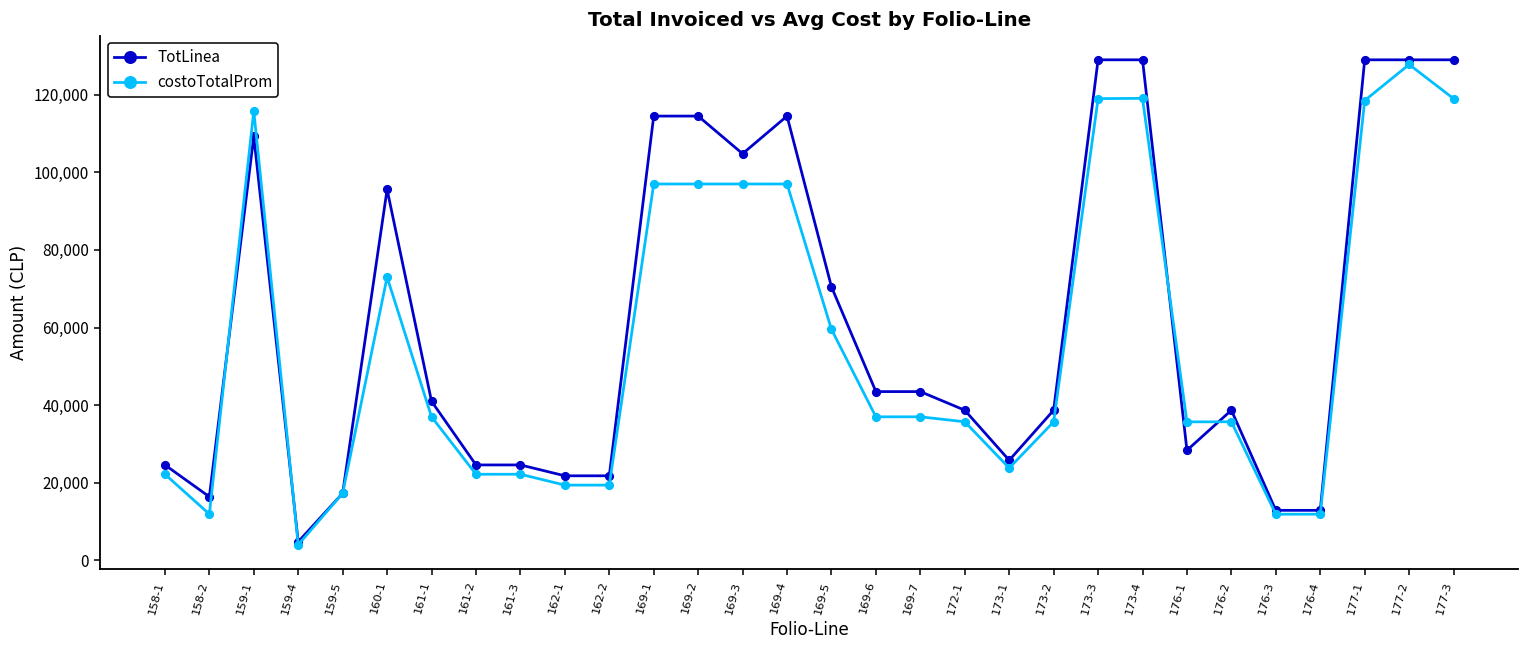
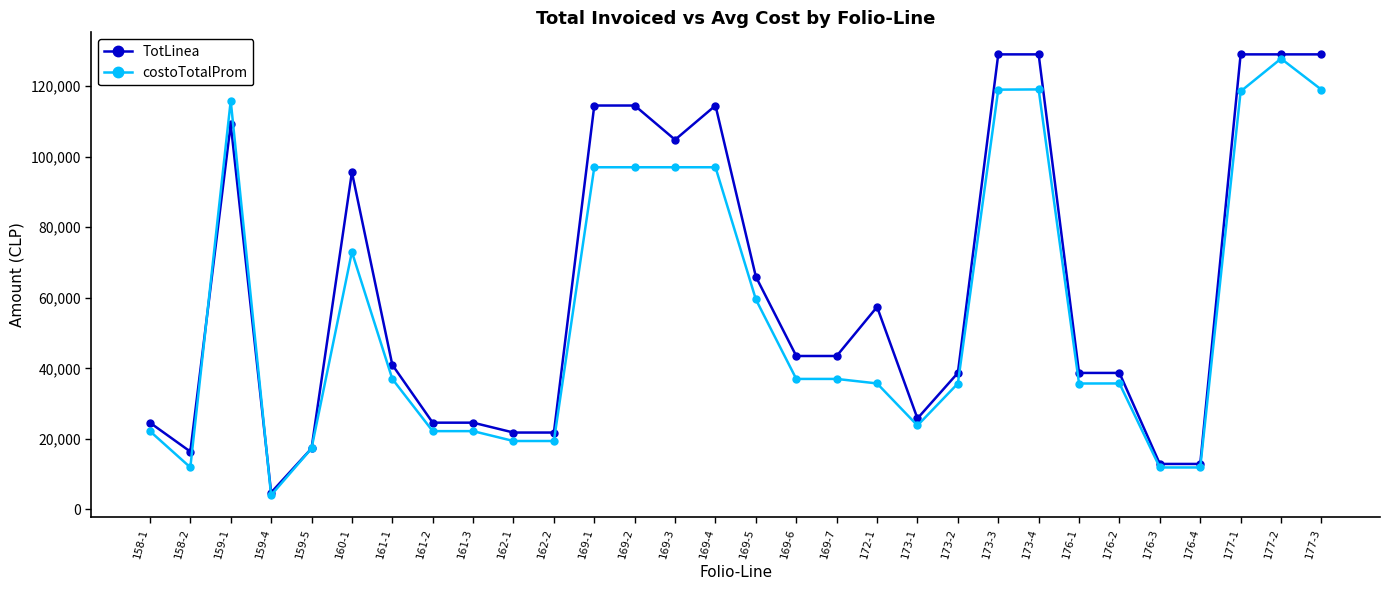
  {
    "TotLinea": {
      "158-1": "25,000",
      "158-2": "16,000",
      "159-1": "109,000",
      "159-4": "5,000",
      "160-1": "96,000",
      "161-1": "41,000",
      "161-2": "25,000",
      "161-3": "25,000",
      "162-1": "22,000",
      "162-2": "22,000",
      "169-1": "115,000",
      "169-2": "115,000",
      "169-3": "105,000",
      "169-4": "115,000",
-     "169-5": "71,000",
+     "169-5": "66,000",
      "169-6": "44,000",
      "169-7": "44,000",
-     "172-1": "39,000",
+     "172-1": "57,000",
      "173-1": "26,000",
      "173-2": "39,000",
      "173-3": "129,000",
      "173-4": "129,000",
-     "176-1": "28,000",
+     "176-1": "39,000",
      "176-2": "39,000",
      "176-3": "13,000",
      "176-4": "13,000",
      "177-1": "129,000",
      "177-2": "129,000",
      "177-3": "129,000"
    },
    "costoTotalProm": {
      "158-1": "22,000",
      "158-2": "12,000",
      "159-1": "116,000",
      "159-4": "4,000",
      "160-1": "73,000",
      "161-1": "37,000",
      "161-2": "22,000",
      "161-3": "22,000",
      "162-1": "19,000",
      "162-2": "19,000",
      "169-1": "97,000",
      "169-2": "97,000",
      "169-3": "97,000",
      "169-4": "97,000",
      "169-5": "60,000",
      "169-6": "37,000",
      "169-7": "37,000",
      "172-1": "36,000",
      "173-1": "24,000",
      "173-2": "36,000",
      "173-3": "119,000",
      "173-4": "119,000",
      "176-1": "36,000",
      "176-2": "36,000",
      "176-3": "12,000",
      "176-4": "12,000",
      "177-1": "119,000",
      "177-2": "128,000",
      "177-3": "119,000"
    }
  }
